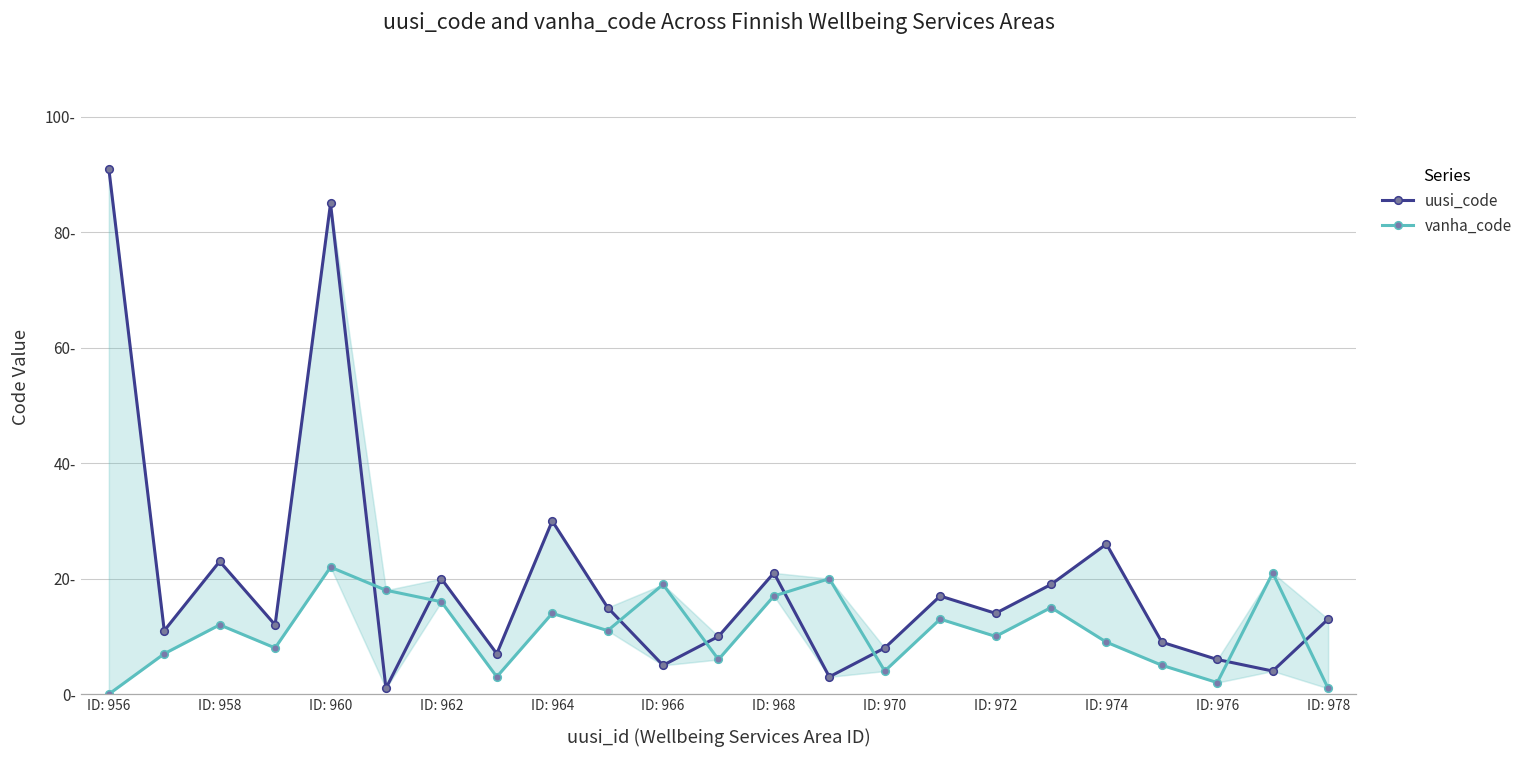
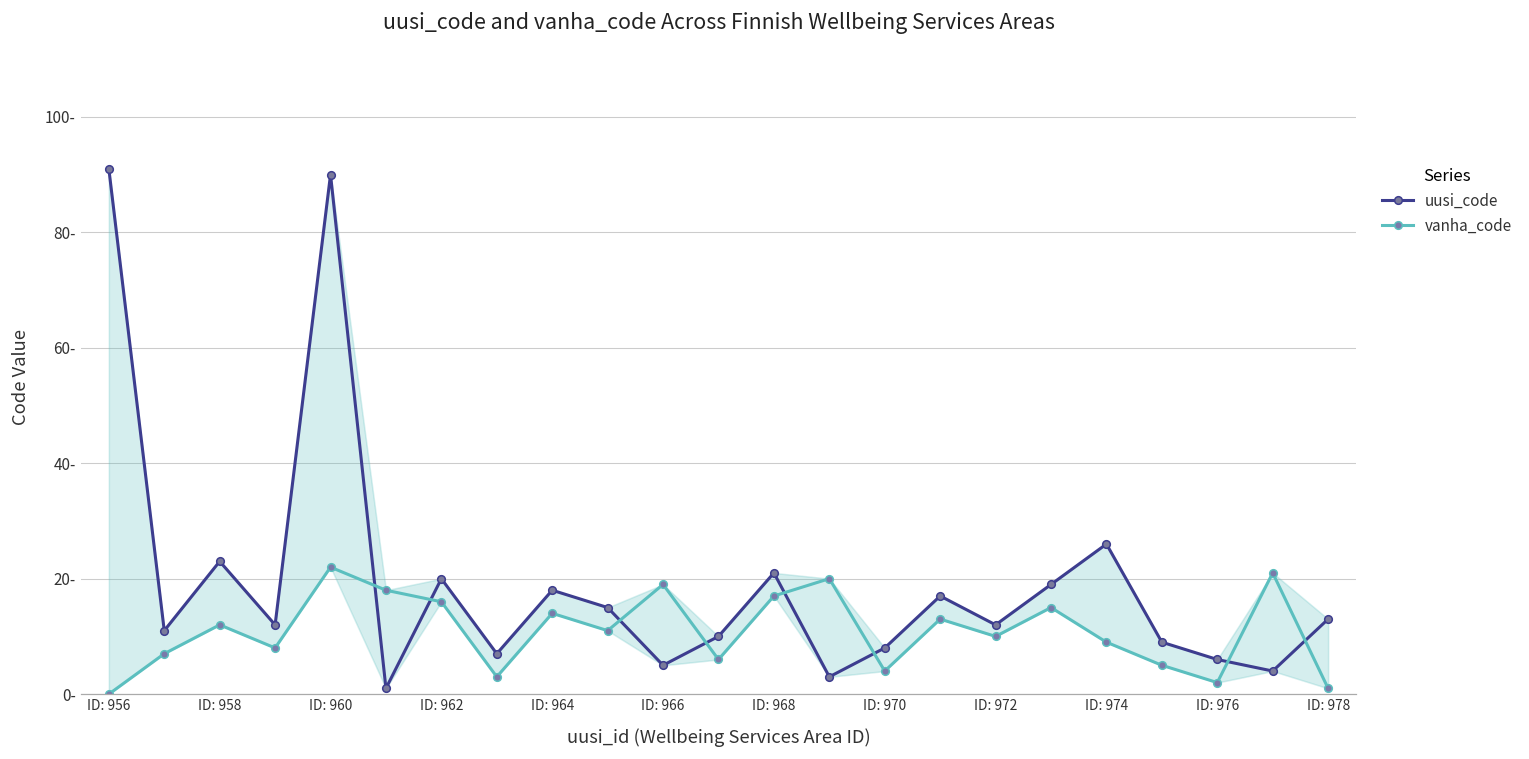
  {
    "uusi_code": {
-     "ID: 960": "85-",
-     "ID: 964": "30-",
+     "ID: 960": "90-",
+     "ID: 964": "18-",
      "ID: 966": "5-",
-     "ID: 972": "14-"
+     "ID: 972": "12-"
    }
  }
